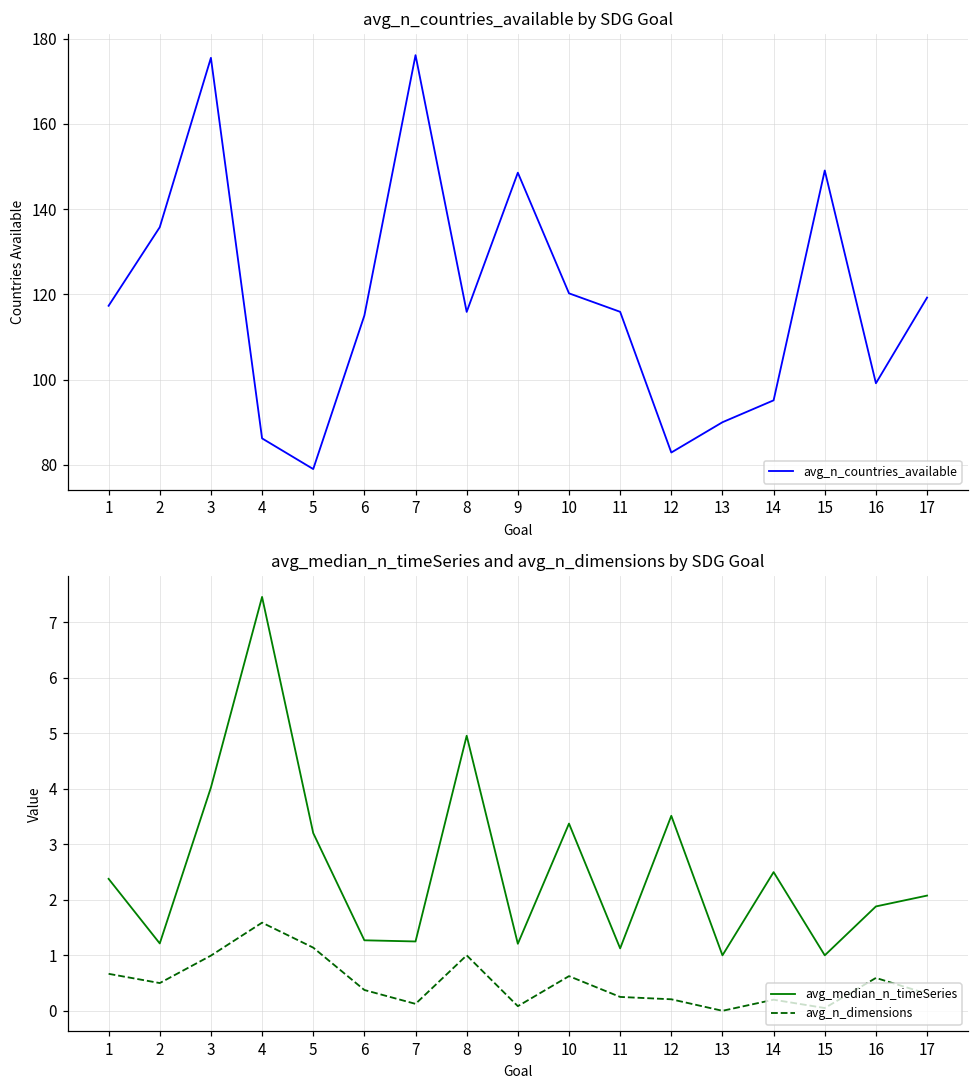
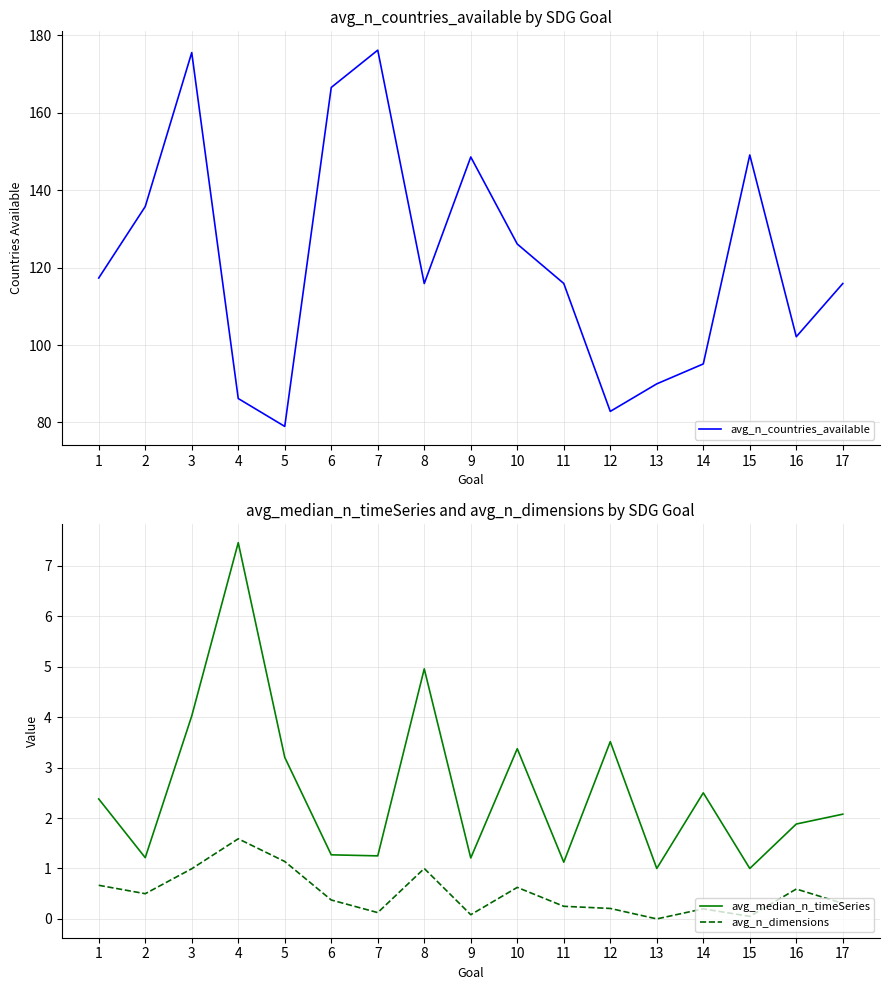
  {
    "avg_n_countries_available by SDG Goal": {
      "1": 117,
      "2": 136,
      "3": 175,
      "4": 86,
      "5": 79,
-     "6": 115,
+     "6": 166,
      "7": 176,
      "8": 116,
      "9": 149,
-     "10": 120,
+     "10": 126,
      "11": 116,
      "12": 83,
      "13": 90,
      "14": 95,
      "15": 149,
-     "16": 99,
-     "17": 119
+     "16": 102,
+     "17": 116
    }
  }
